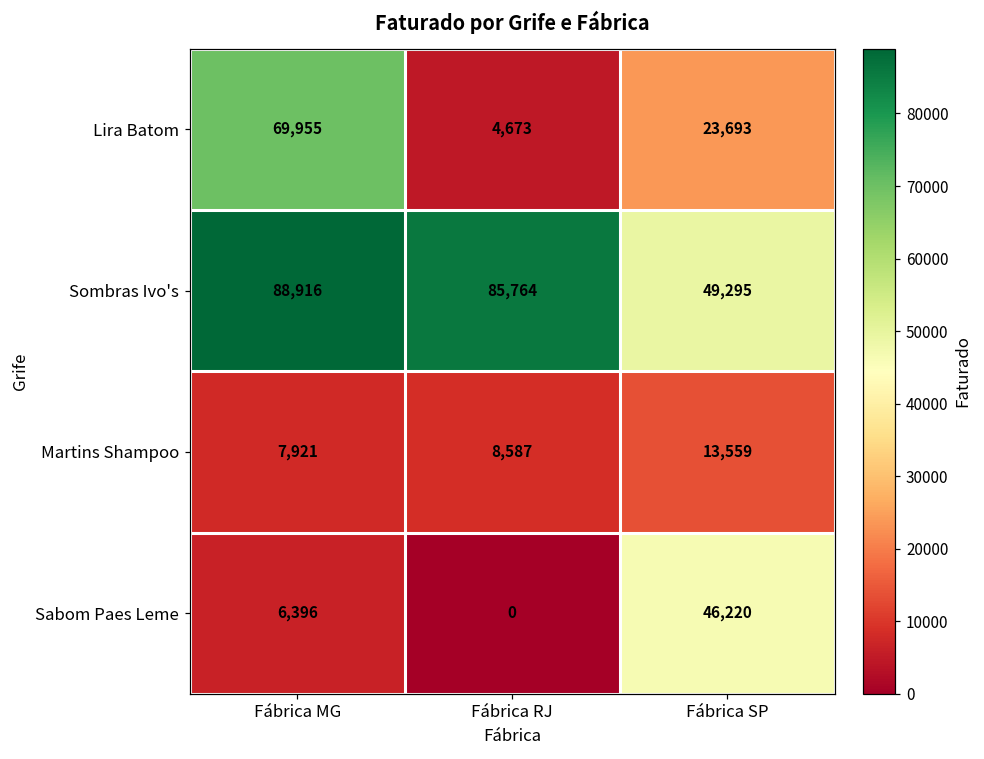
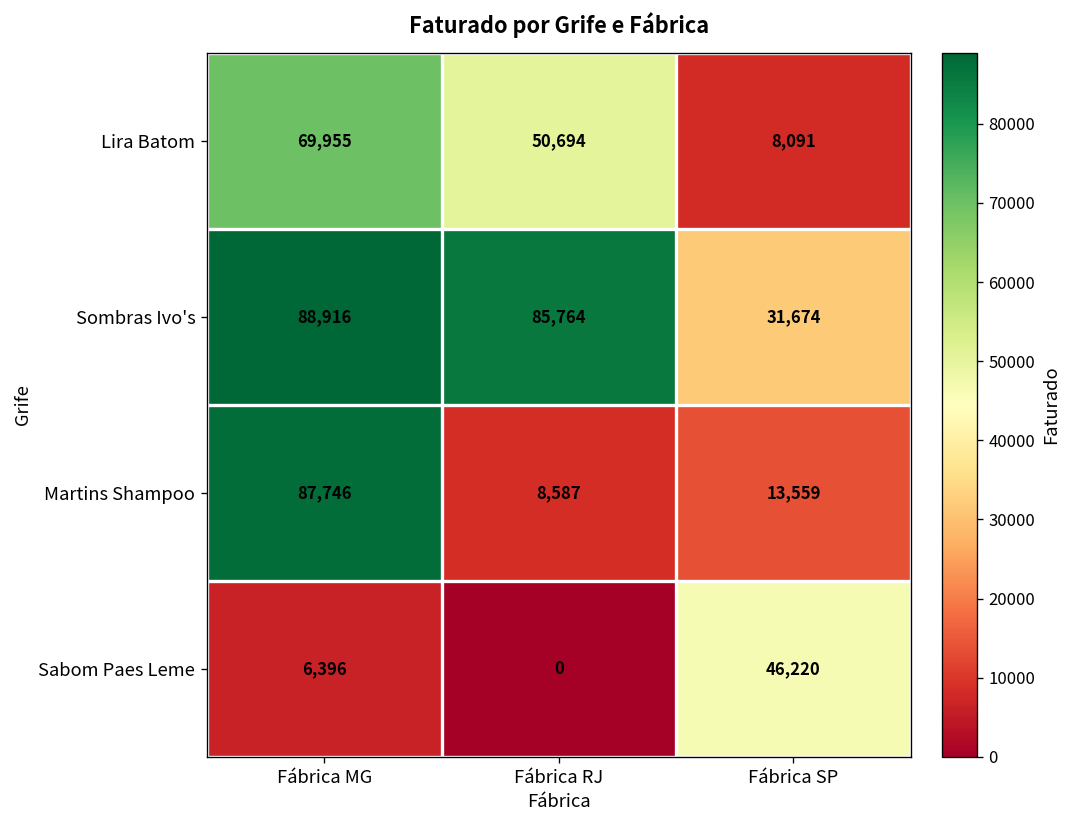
  {
    "Lira Batom": {
      "Fábrica MG": "69,955",
-     "Fábrica RJ": "4,673",
-     "Fábrica SP": "23,693"
+     "Fábrica RJ": "50,694",
+     "Fábrica SP": "8,091"
    },
    "Sombras Ivo's": {
      "Fábrica MG": "88,916",
      "Fábrica RJ": "85,764",
-     "Fábrica SP": "49,295"
+     "Fábrica SP": "31,674"
    },
    "Martins Shampoo": {
-     "Fábrica MG": "7,921",
+     "Fábrica MG": "87,746",
      "Fábrica RJ": "8,587",
      "Fábrica SP": "13,559"
    },
    "Sabom Paes Leme": {
      "Fábrica MG": "6,396",
      "Fábrica RJ": "0",
      "Fábrica SP": "46,220"
    }
  }
